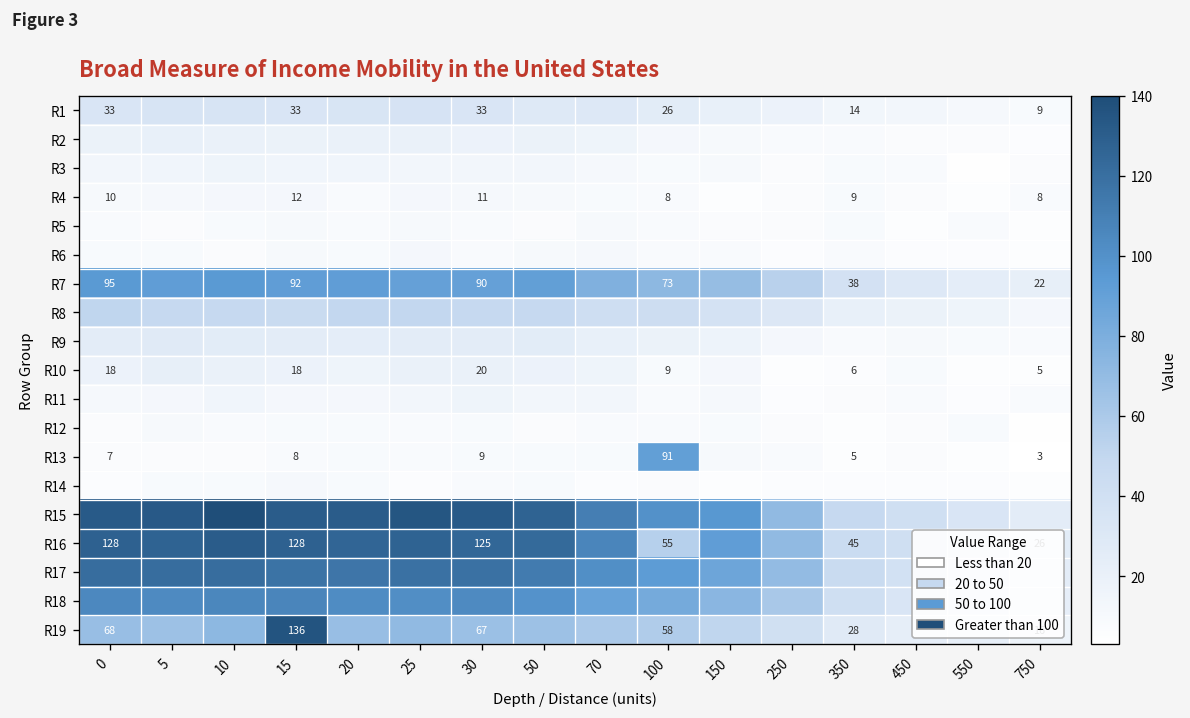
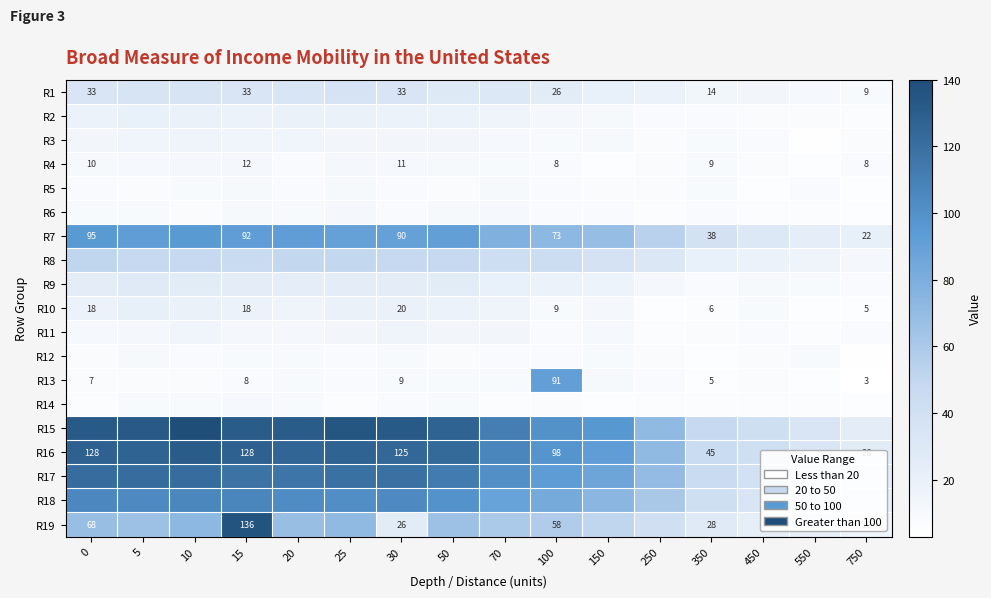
  {
    "R1": {
      "0": 33,
      "15": 33,
      "30": 33,
      "100": 26,
      "350": 14,
      "750": 9
    },
    "R4": {
      "0": 10,
      "15": 12,
      "30": 11,
      "100": 8,
      "350": 9,
      "750": 8
    },
    "R7": {
      "0": 95,
      "15": 92,
      "30": 90,
      "100": 73,
      "350": 38,
      "750": 22
    },
    "R10": {
      "0": 18,
      "15": 18,
      "30": 20,
      "100": 9,
      "350": 6,
      "750": 5
    },
    "R13": {
      "0": 7,
      "15": 8,
      "30": 9,
      "100": 91,
      "350": 5,
      "750": 3
    },
    "R16": {
      "0": 128,
      "15": 128,
      "30": 125,
-     "100": 55,
+     "100": 98,
      "350": 45
    },
    "R19": {
      "0": 68,
      "15": 136,
-     "30": 67,
+     "30": 26,
      "100": 58,
      "350": 28
    }
  }
